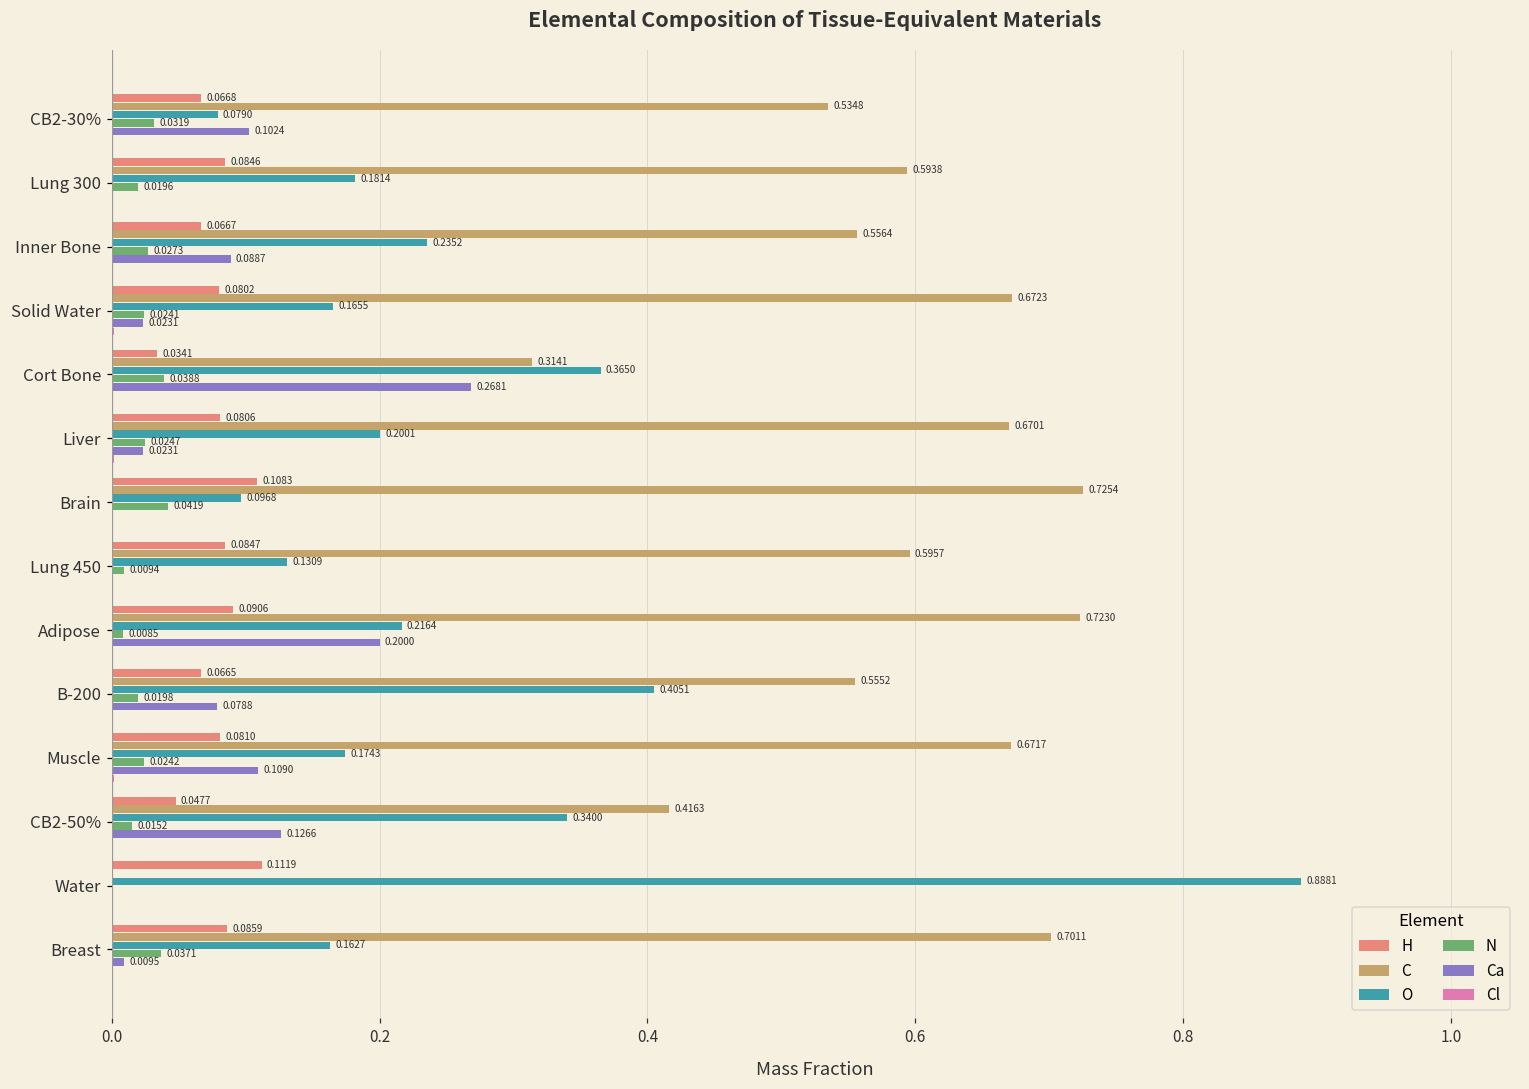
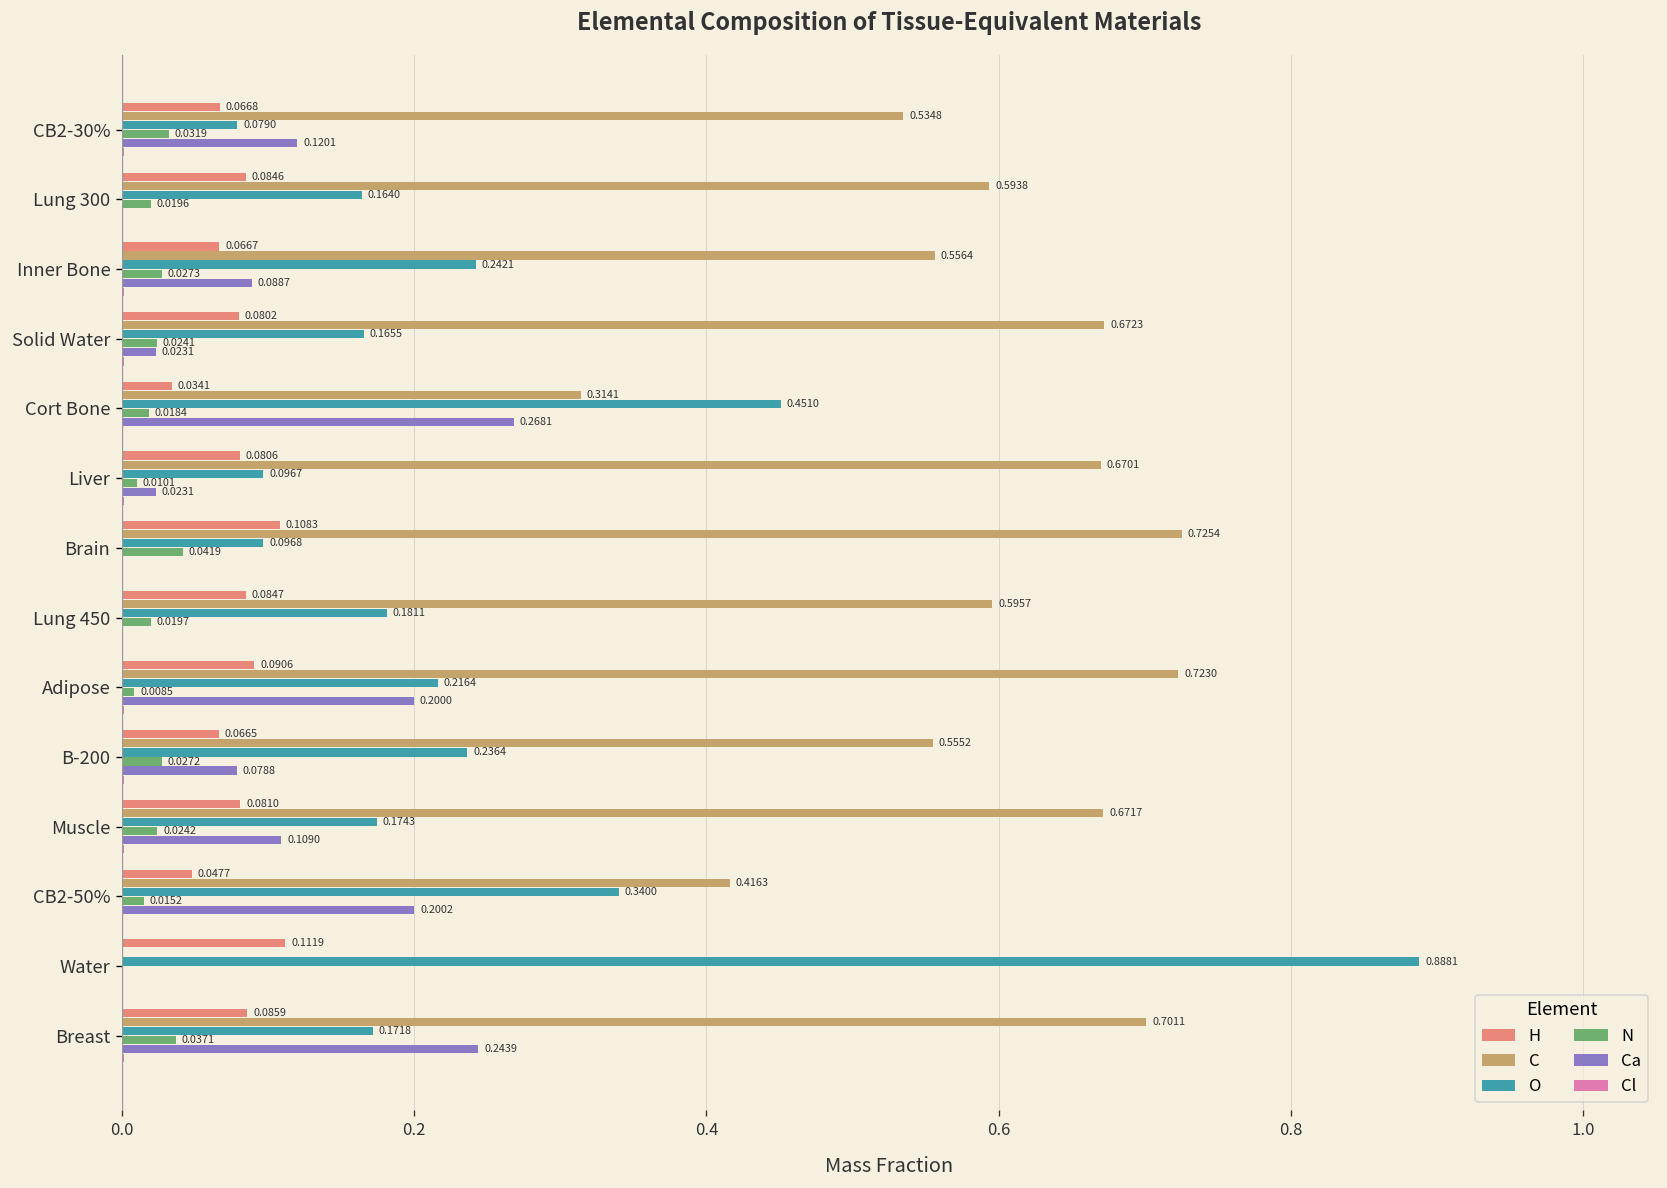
  {
    "O": {
      "CB2-30%": 0.0790,
-     "Lung 300": 0.1814,
-     "Inner Bone": 0.2352,
+     "Lung 300": 0.1640,
+     "Inner Bone": 0.2421,
      "Solid Water": 0.1655,
-     "Cort Bone": 0.3650,
-     "Liver": 0.2001,
+     "Cort Bone": 0.4510,
+     "Liver": 0.0967,
      "Brain": 0.0968,
-     "Lung 450": 0.1309,
+     "Lung 450": 0.1811,
      "Adipose": 0.2164,
-     "B-200": 0.4051,
+     "B-200": 0.2364,
      "Muscle": 0.1743,
      "CB2-50%": 0.3400,
      "Water": 0.8881,
-     "Breast": 0.1627
+     "Breast": 0.1718
    },
    "N": {
      "CB2-30%": 0.0319,
      "Lung 300": 0.0196,
      "Inner Bone": 0.0273,
      "Solid Water": 0.0241,
-     "Cort Bone": 0.0388,
-     "Liver": 0.0247,
+     "Cort Bone": 0.0184,
+     "Liver": 0.0101,
      "Brain": 0.0419,
-     "Lung 450": 0.0094,
+     "Lung 450": 0.0197,
      "Adipose": 0.0085,
-     "B-200": 0.0198,
+     "B-200": 0.0272,
      "Muscle": 0.0242,
      "CB2-50%": 0.0152,
      "Breast": 0.0371
    },
    "Ca": {
-     "CB2-30%": 0.1024,
+     "CB2-30%": 0.1201,
      "Inner Bone": 0.0887,
      "Solid Water": 0.0231,
      "Cort Bone": 0.2681,
      "Liver": 0.0231,
      "Adipose": 0.2000,
      "B-200": 0.0788,
      "Muscle": 0.1090,
-     "CB2-50%": 0.1266,
-     "Breast": 0.0095
+     "CB2-50%": 0.2002,
+     "Breast": 0.2439
    }
  }
